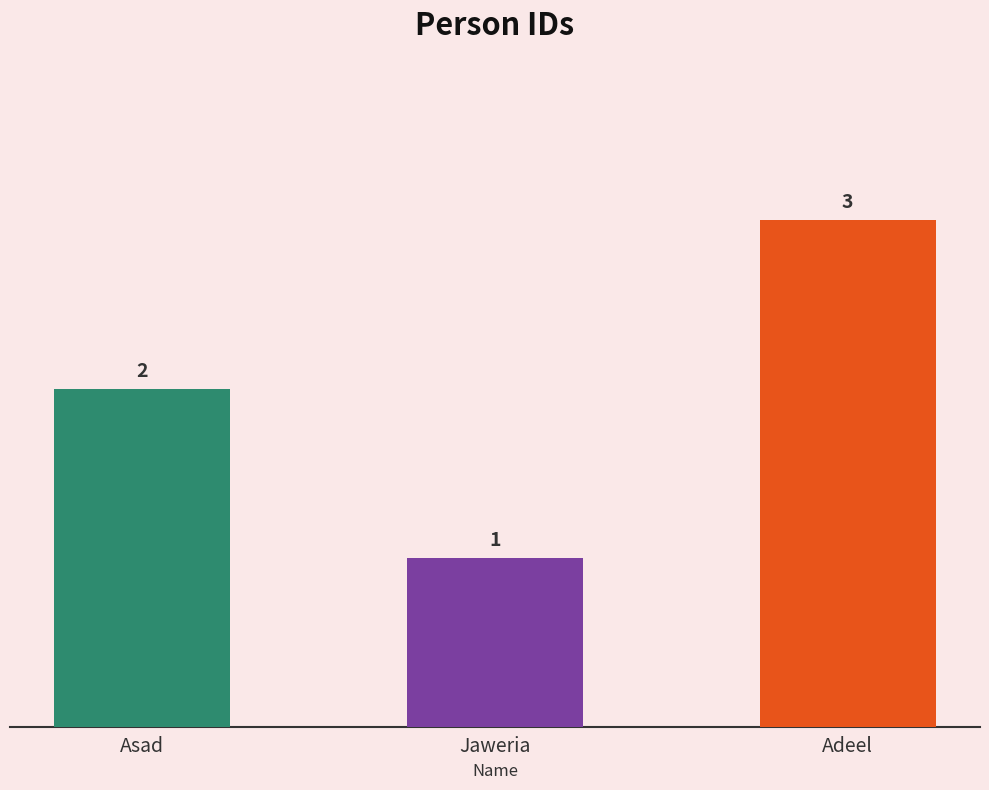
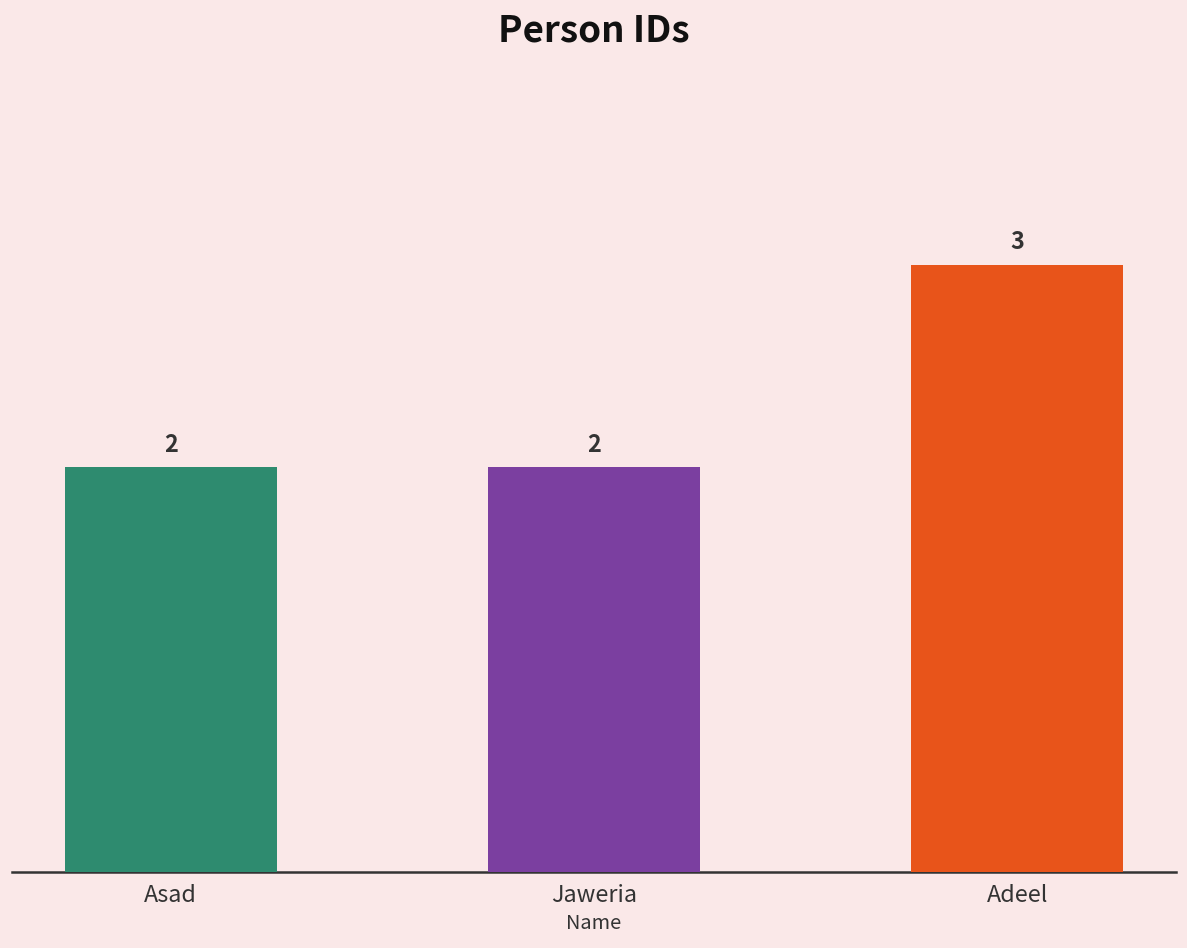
  {
    "Asad": 2,
-   "Jaweria": 1,
+   "Jaweria": 2,
    "Adeel": 3
  }
